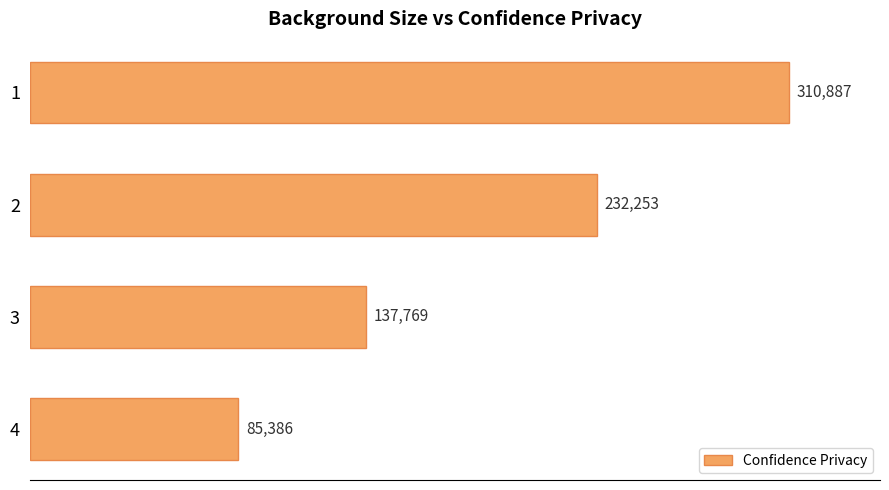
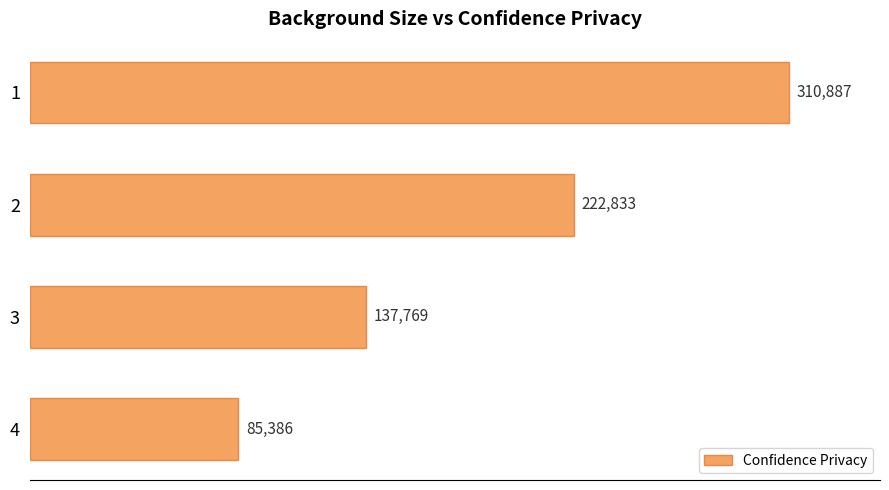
  {
    "1": "310,887",
-   "2": "232,253",
+   "2": "222,833",
    "3": "137,769",
    "4": "85,386"
  }
